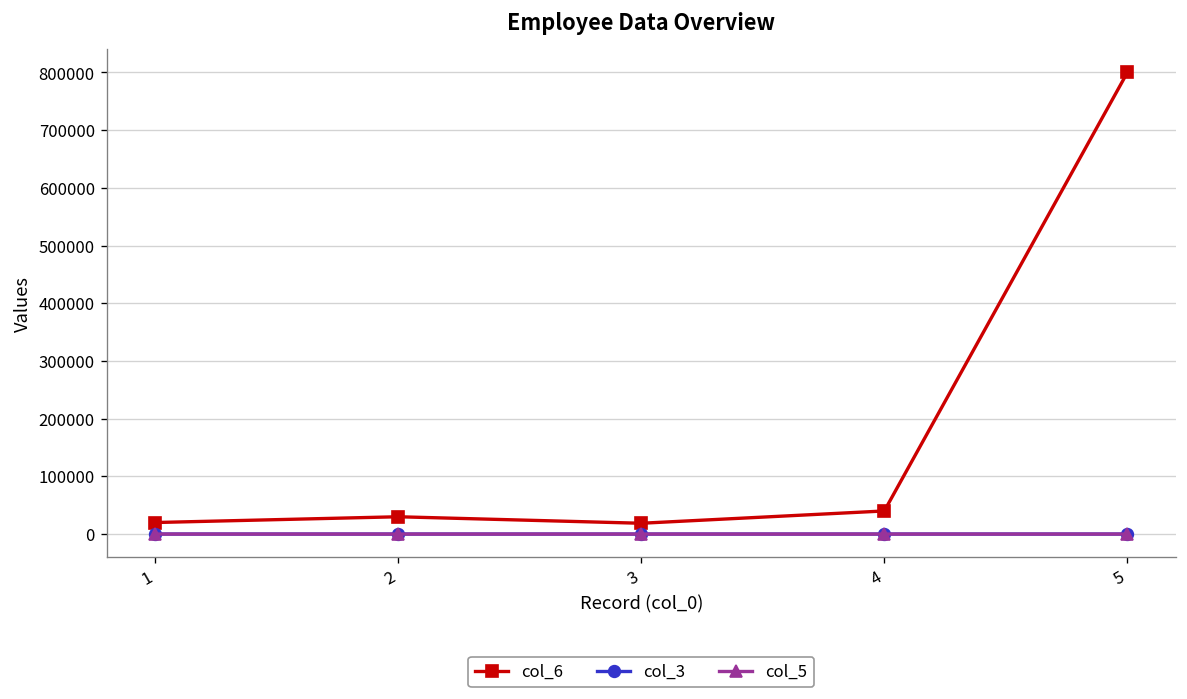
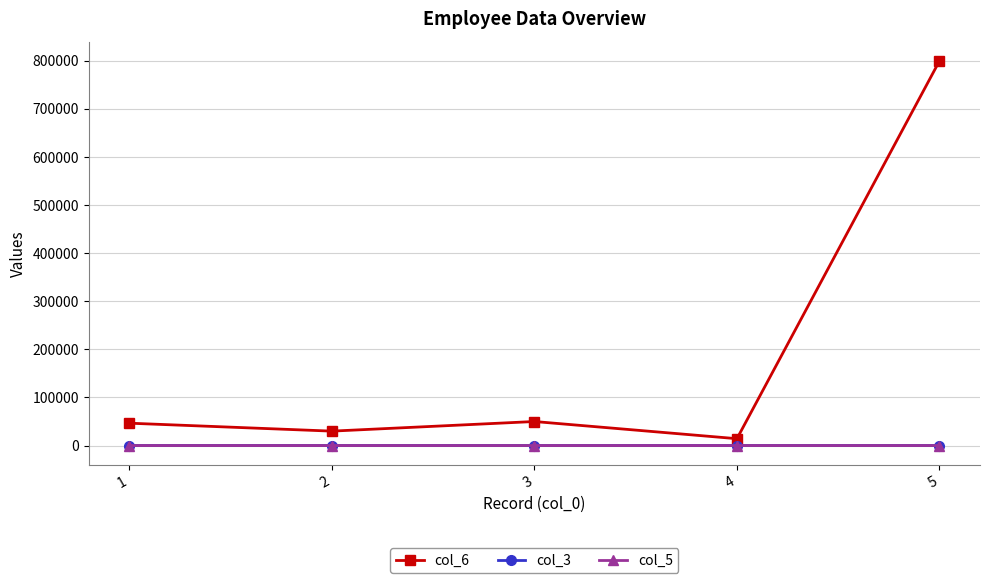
  {
    "col_6": {
-     "1": 20000,
+     "1": 50000,
      "2": 30000,
-     "3": 20000,
-     "4": 40000,
+     "3": 50000,
+     "4": 10000,
      "5": 800000
    },
    "col_5": {
      "1": 0,
      "2": 0,
      "3": 0,
      "4": 0,
      "5": 0
    }
  }
